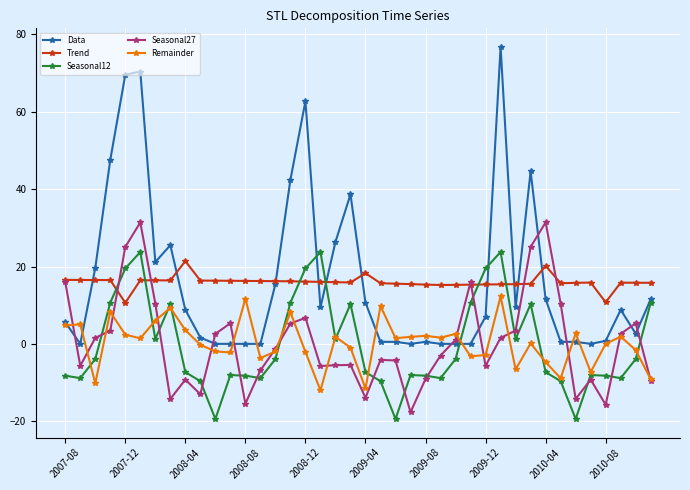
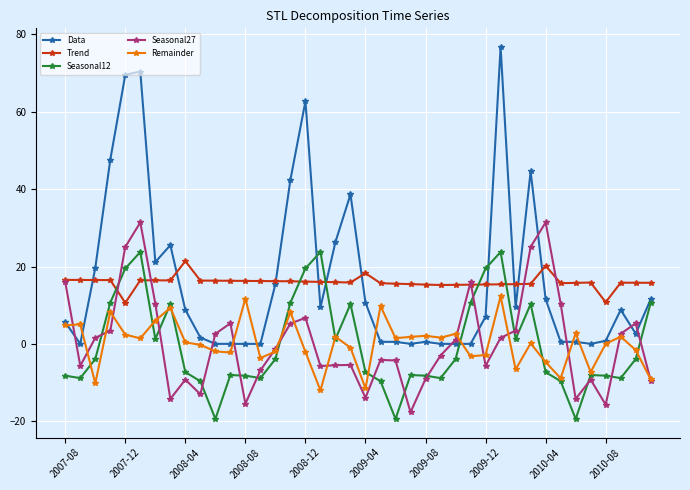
  {
    "Data": {
      "2007-08": 6,
      "2007-12": 70,
      "2008-04": 9,
      "2008-08": 0,
      "2008-12": 63,
      "2009-04": 11,
      "2009-08": 1,
      "2009-12": 7,
      "2010-04": 12,
      "2010-08": 1
    },
    "Trend": {
      "2007-12": 11,
      "2008-04": 21,
      "2008-08": 16,
      "2008-12": 16,
      "2009-04": 18,
      "2009-08": 15,
      "2009-12": 15,
      "2010-04": 20,
      "2010-08": 11
    },
    "Seasonal12": {
      "2007-08": -8,
      "2007-12": 19,
      "2008-04": -7,
      "2008-08": -8,
      "2008-12": 19,
      "2009-04": -7,
      "2009-08": -8,
      "2009-12": 19,
      "2010-04": -7,
      "2010-08": -8
    },
    "Seasonal27": {
      "2007-12": 25,
      "2008-04": -9,
      "2008-08": -15,
      "2008-12": 7,
      "2009-04": -14,
      "2009-08": -9,
      "2009-12": -6,
      "2010-04": 31,
      "2010-08": -16
    },
    "Remainder": {
      "2007-08": 5,
      "2007-12": 2,
-     "2008-04": 4,
+     "2008-04": 0,
      "2008-08": 12,
      "2008-12": -2,
      "2009-04": -12,
      "2009-08": 2,
      "2009-12": -3,
      "2010-04": -5,
      "2010-08": 0
    }
  }
